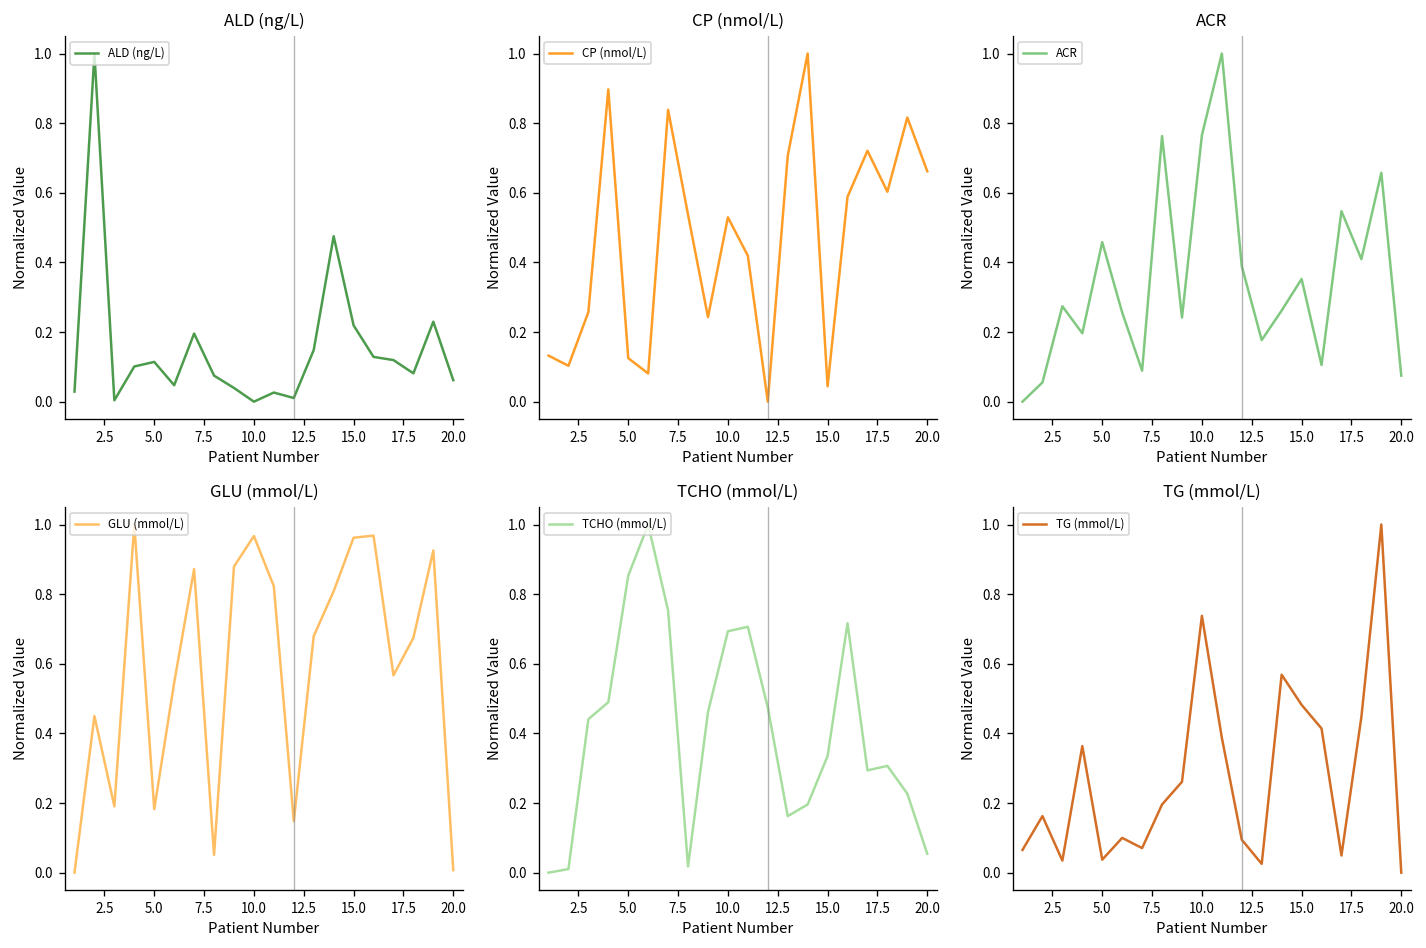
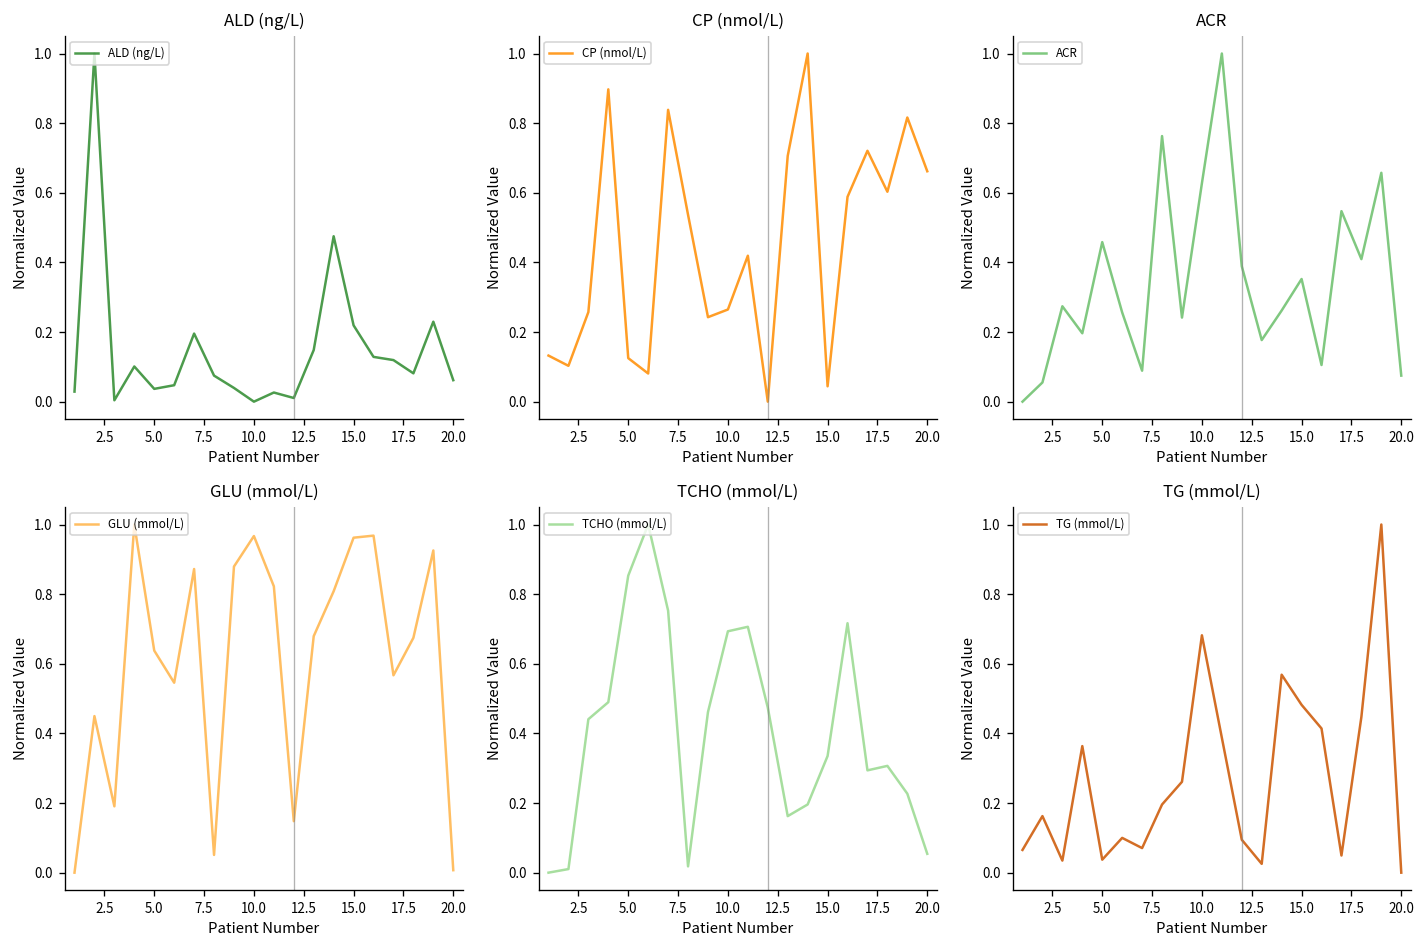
  {
    "ALD (ng/L)": {
-     "5.0": 0.11,
+     "5.0": 0.04,
      "10.0": 0.00,
      "15.0": 0.22,
      "20.0": 0.06
    },
    "CP (nmol/L)": {
      "5.0": 0.13,
-     "10.0": 0.53,
+     "10.0": 0.26,
      "15.0": 0.04,
      "20.0": 0.66
    },
    "ACR": {
      "5.0": 0.46,
-     "10.0": 0.77,
+     "10.0": 0.63,
      "15.0": 0.35,
      "20.0": 0.07
    },
    "GLU (mmol/L)": {
-     "5.0": 0.18,
+     "5.0": 0.64,
      "10.0": 0.97,
      "15.0": 0.96,
      "20.0": 0.01
    },
    "TCHO (mmol/L)": {
      "5.0": 0.85,
      "10.0": 0.69,
      "15.0": 0.34,
      "20.0": 0.05
    },
    "TG (mmol/L)": {
      "5.0": 0.04,
-     "10.0": 0.74,
+     "10.0": 0.68,
      "15.0": 0.48,
      "20.0": 0.00
    }
  }
